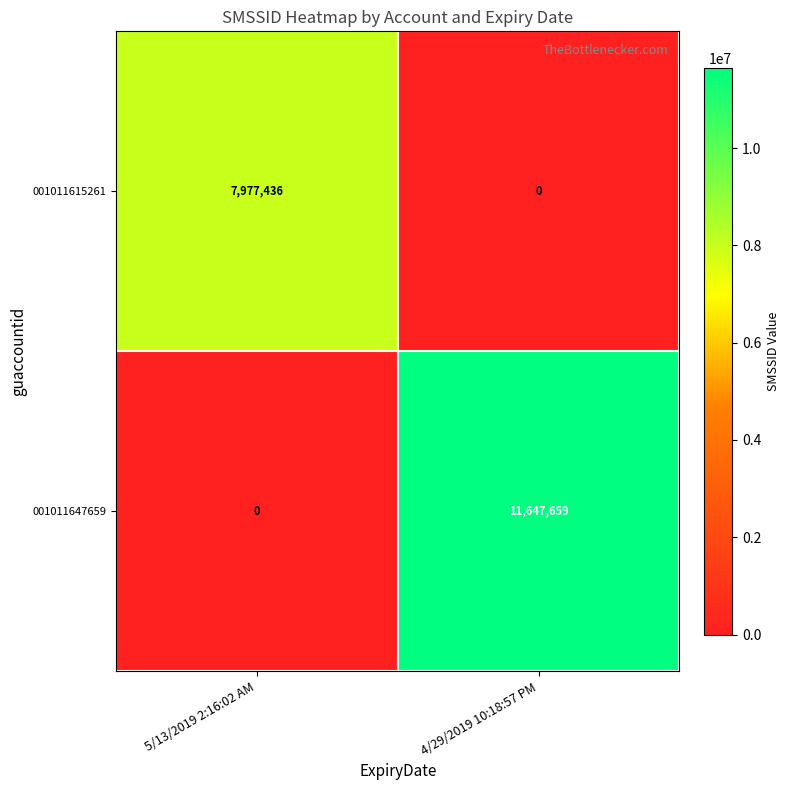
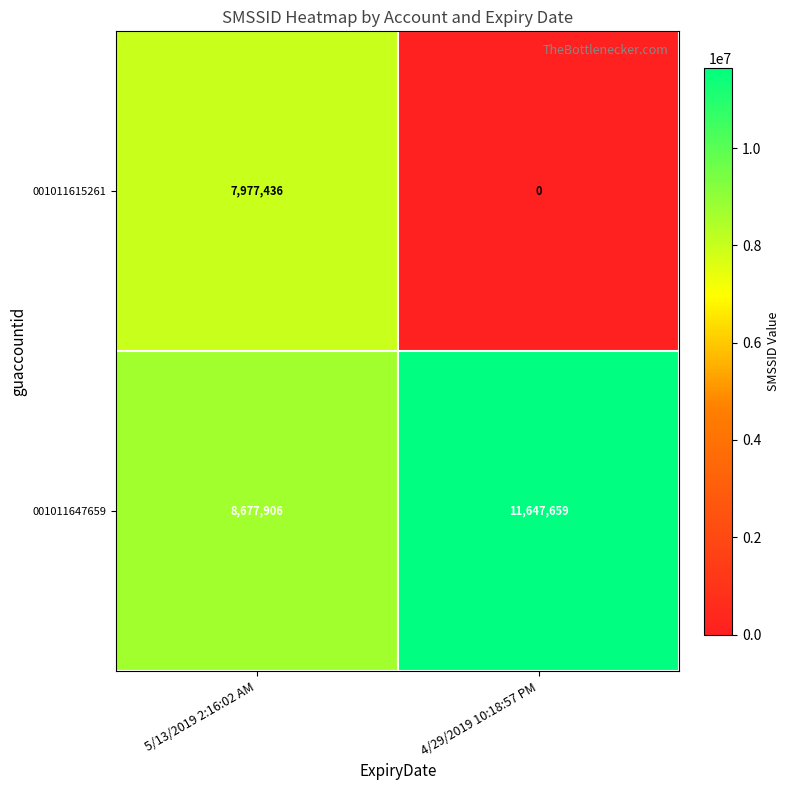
  {
    "001011615261": {
      "5/13/2019 2:16:02 AM": "7,977,436"
    },
    "001011647659": {
-     "5/13/2019 2:16:02 AM": "0",
+     "5/13/2019 2:16:02 AM": "8,677,906",
      "4/29/2019 10:18:57 PM": "11,647,659"
    }
  }
